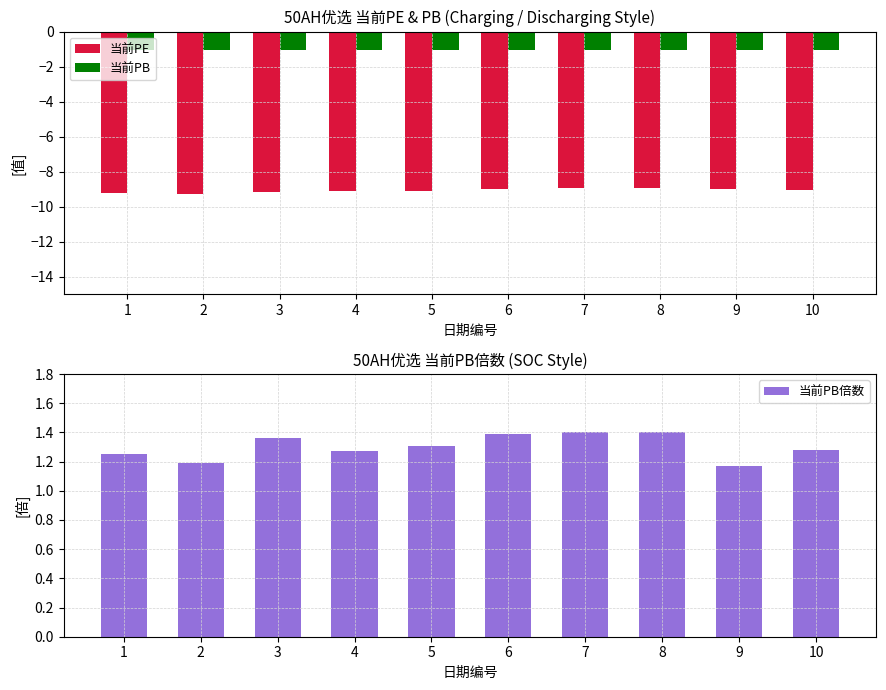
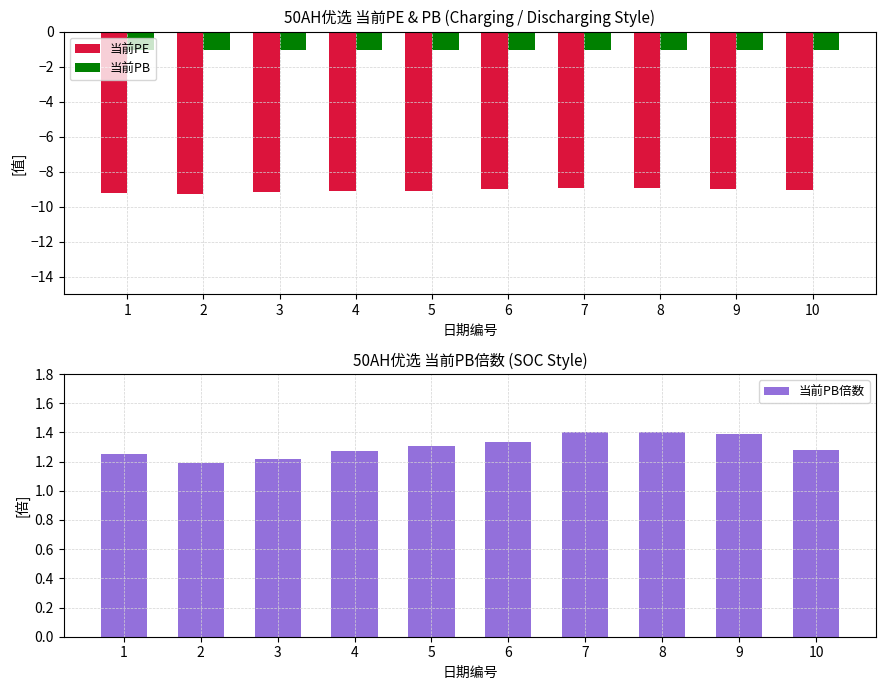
  {
    "50AH优选 当前PE & PB (Charging / Discharging Style)": {
      "当前PE": {
        "1": -9.2,
        "2": -9.3,
        "3": -9.2,
        "4": -9.1,
        "5": -9.1,
        "6": -9.0,
        "7": -8.9,
        "8": -8.9,
        "9": -9.0,
        "10": -9.0
      },
      "当前PB": {
        "2": -1.1,
        "3": -1.1,
        "4": -1.1,
        "5": -1.1,
        "6": -1.1,
        "7": -1.0,
        "8": -1.0,
        "9": -1.1,
        "10": -1.1
      }
    },
    "50AH优选 当前PB倍数 (SOC Style)": {
      "1": 1.25,
      "2": 1.19,
-     "3": 1.36,
+     "3": 1.22,
      "4": 1.28,
      "5": 1.31,
-     "6": 1.39,
+     "6": 1.34,
      "7": 1.40,
      "8": 1.40,
-     "9": 1.17,
+     "9": 1.39,
      "10": 1.28
    }
  }
